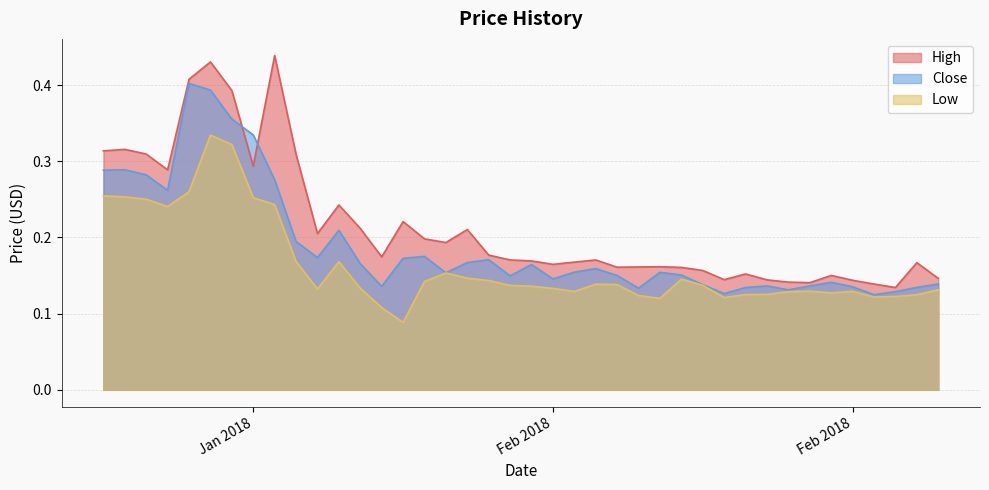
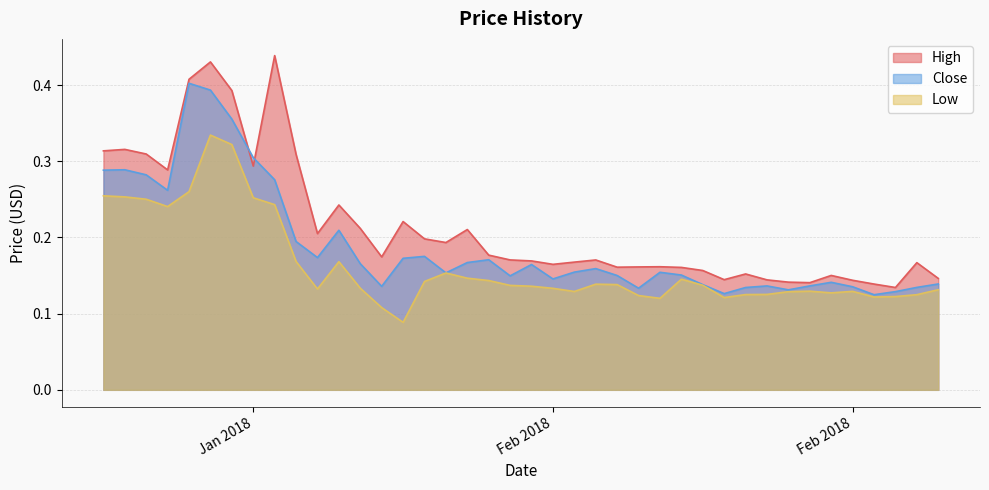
  {
    "High": {
      "Jan 2018": 0.29
    },
    "Close": {
-     "Jan 2018": 0.33
+     "Jan 2018": 0.30
    },
    "Low": {
      "Jan 2018": 0.25
    }
  }
